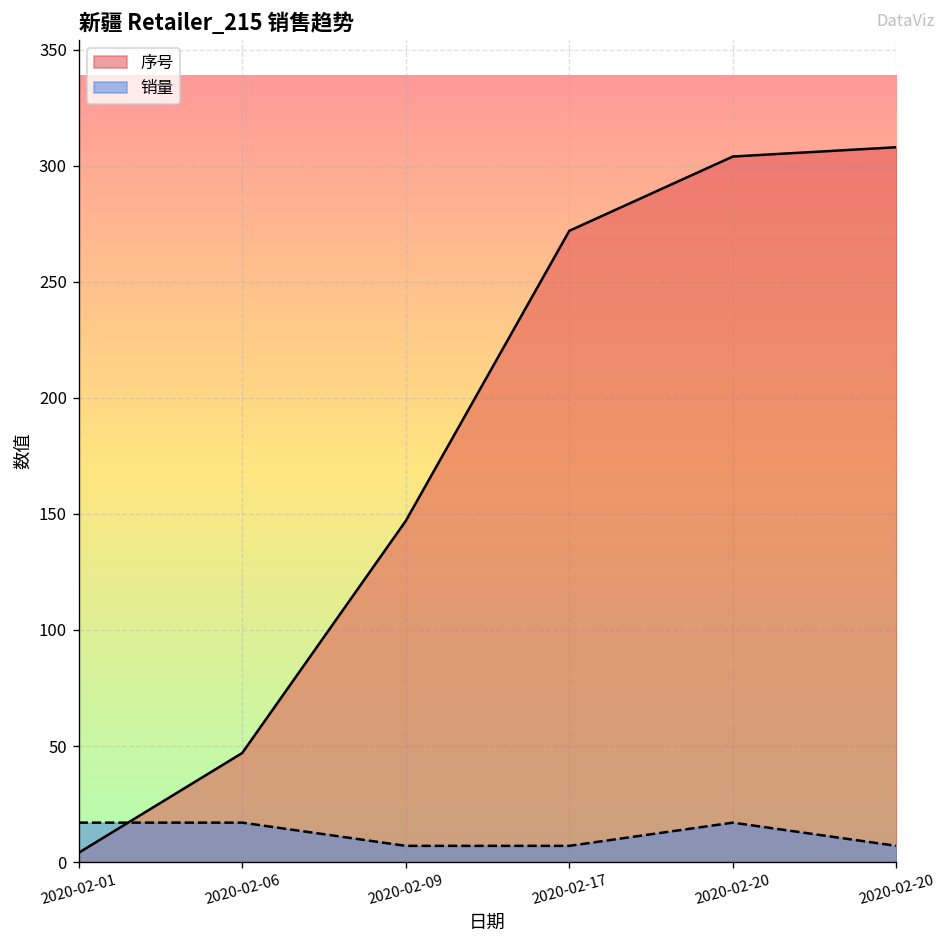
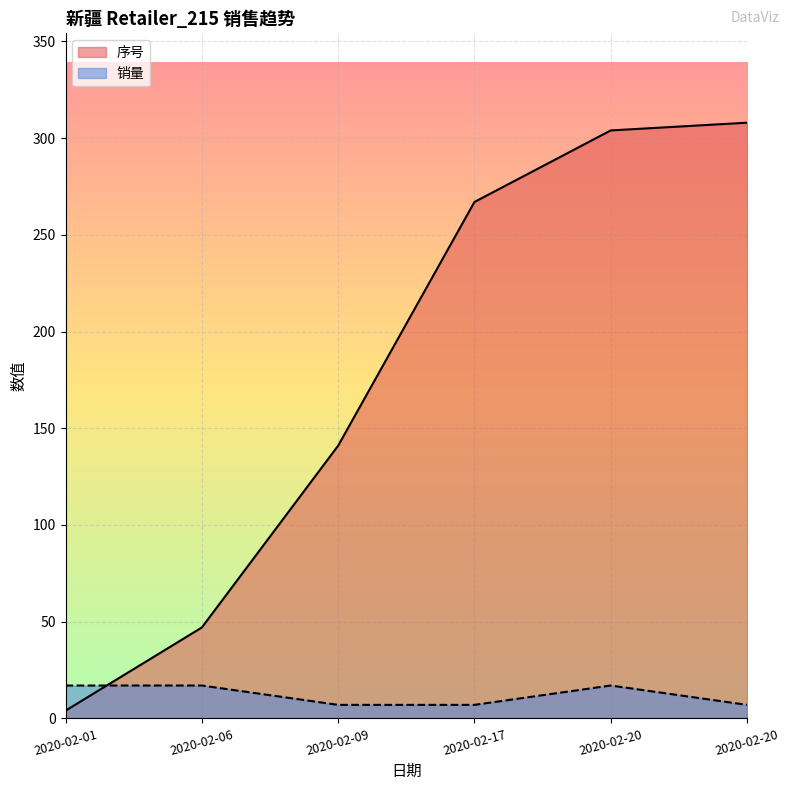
  {
    "序号": {
      "2020-02-01": 4,
      "2020-02-06": 47,
-     "2020-02-09": 147,
-     "2020-02-17": 272
+     "2020-02-09": 141,
+     "2020-02-17": 267
    },
    "销量": {
      "2020-02-01": 17,
      "2020-02-06": 17,
      "2020-02-09": 7,
      "2020-02-17": 7
    }
  }
